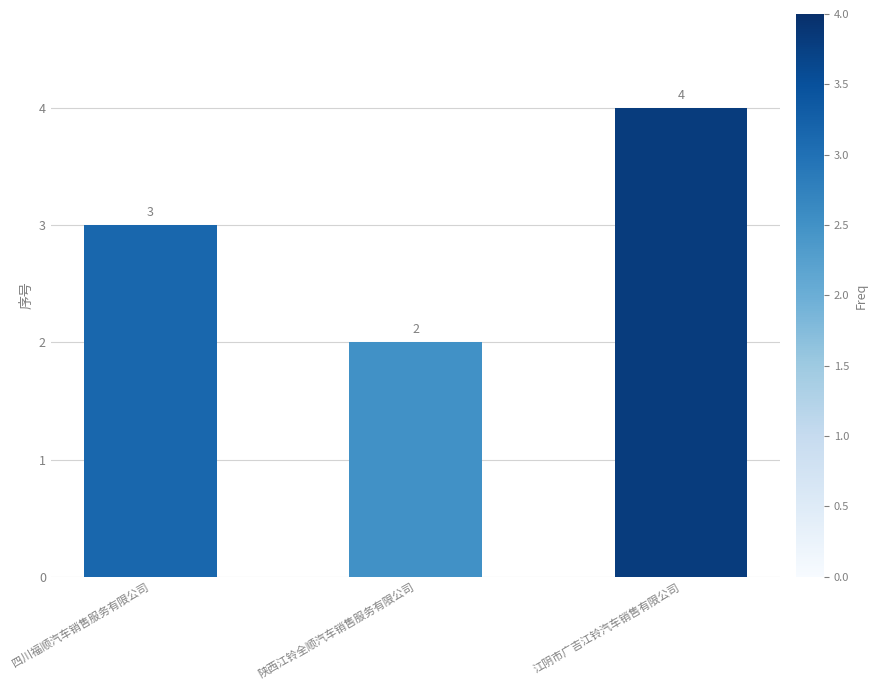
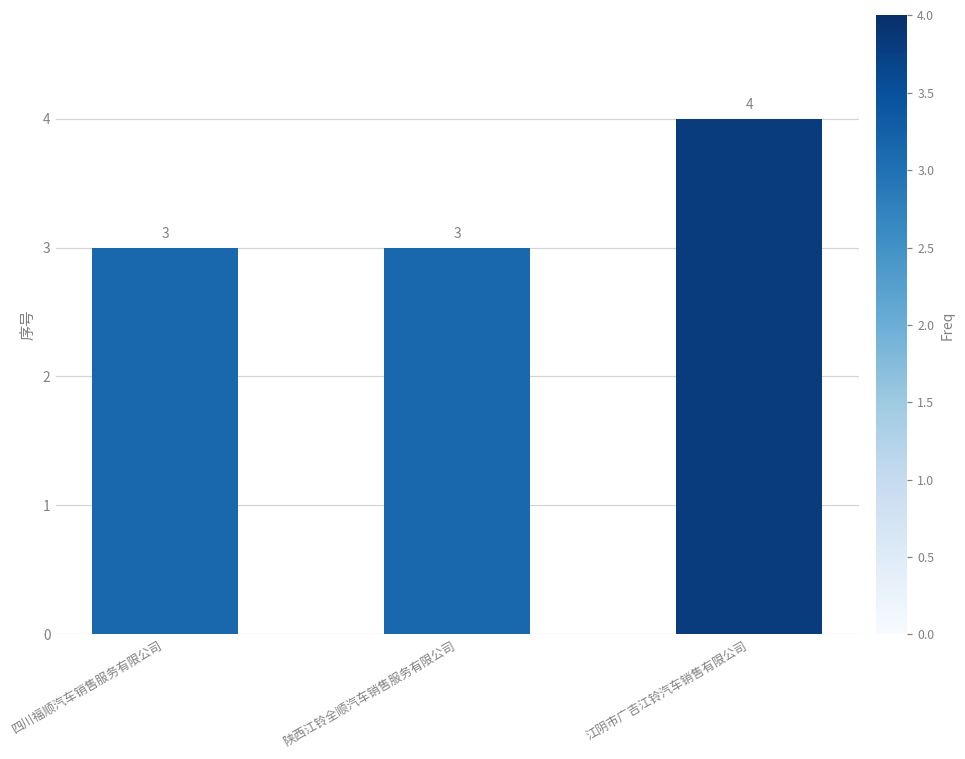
  {
    "四川福顺汽车销售服务有限公司": 3,
-   "陕西江铃全顺汽车销售服务有限公司": 2,
+   "陕西江铃全顺汽车销售服务有限公司": 3,
    "江阴市广吉江铃汽车销售有限公司": 4
  }
